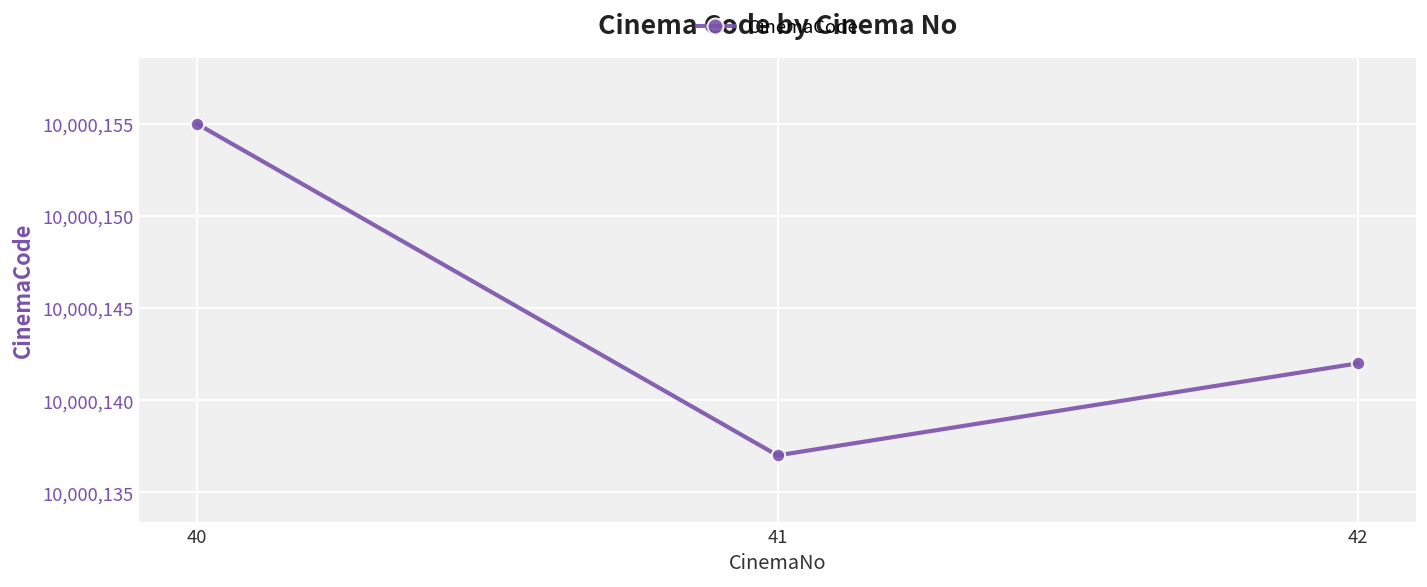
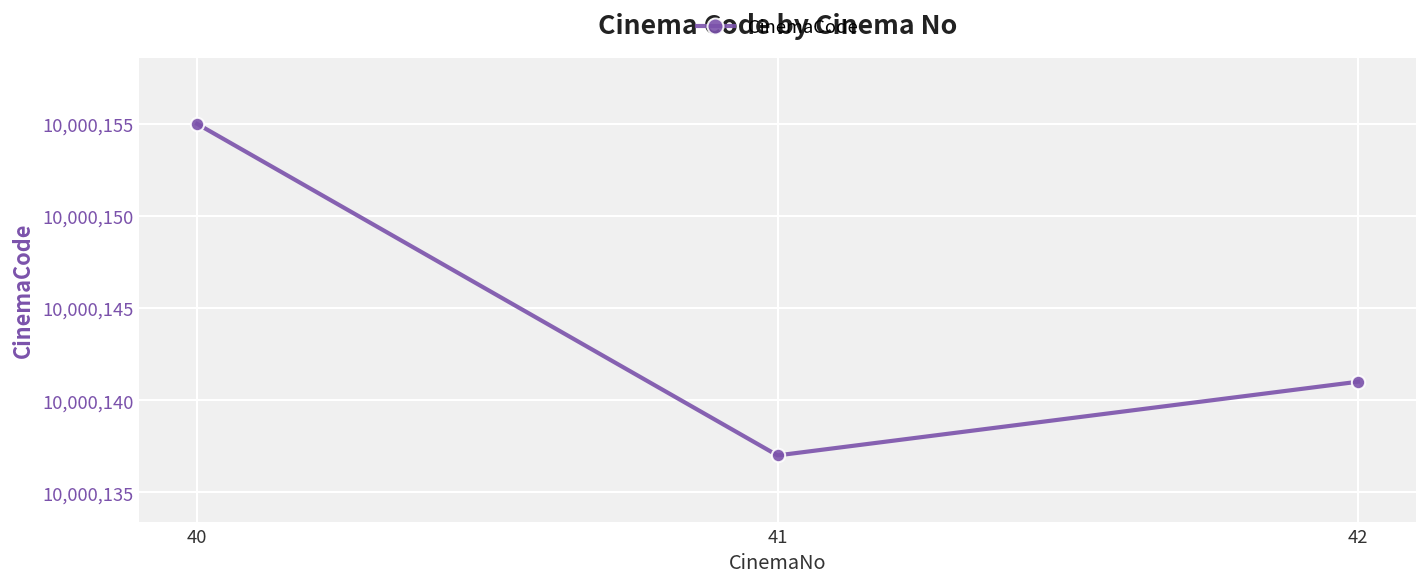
  {
    "40": "10,000,155",
    "41": "10,000,137",
-   "42": "10,000,142"
+   "42": "10,000,141"
  }
